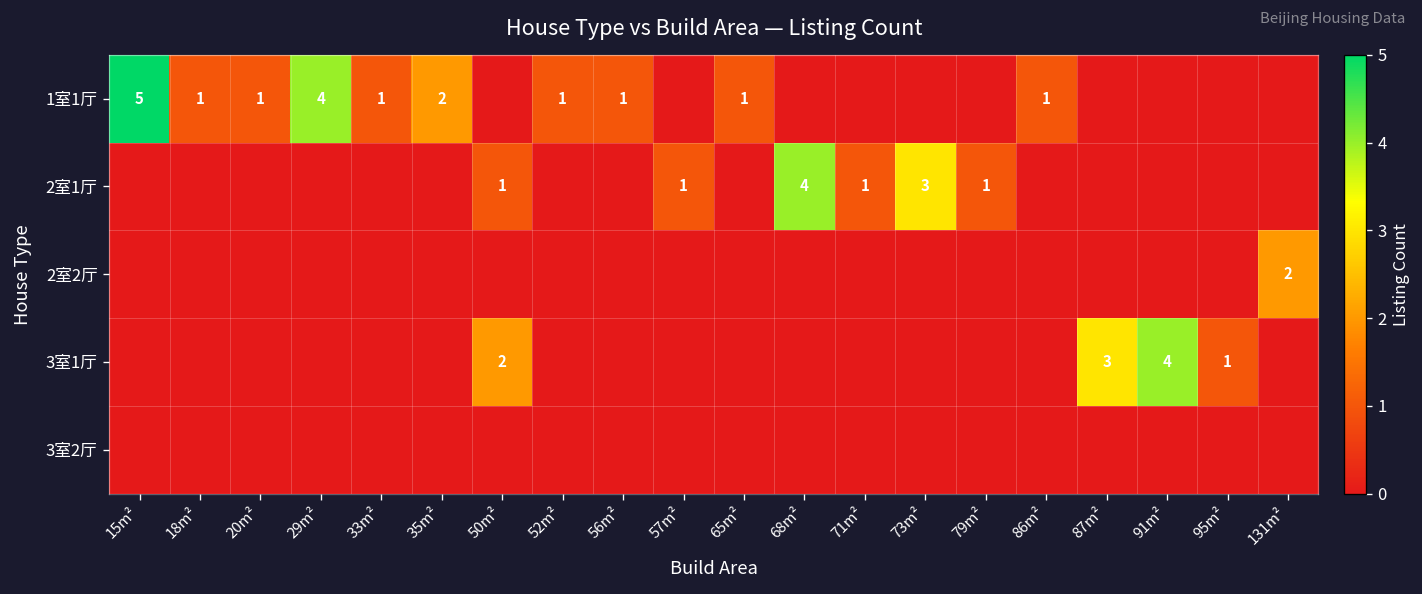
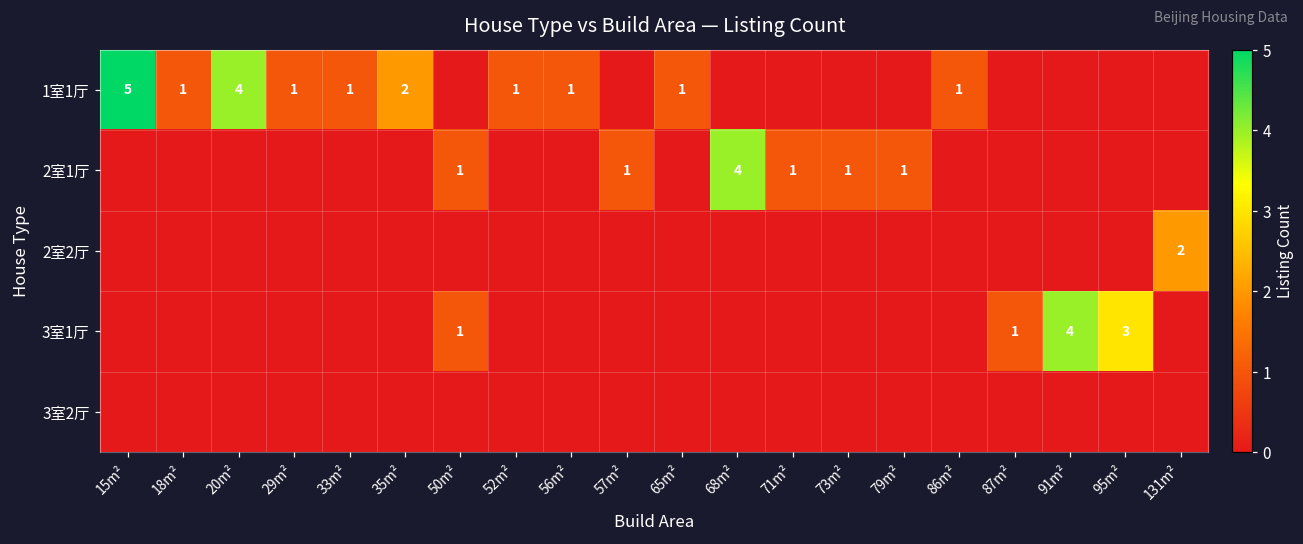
  {
    "1室1厅": {
      "15m²": 5,
      "18m²": 1,
-     "20m²": 1,
-     "29m²": 4,
+     "20m²": 4,
+     "29m²": 1,
      "33m²": 1,
      "35m²": 2,
      "52m²": 1,
      "56m²": 1,
      "65m²": 1,
      "86m²": 1
    },
    "2室1厅": {
      "50m²": 1,
      "57m²": 1,
      "68m²": 4,
      "71m²": 1,
-     "73m²": 3,
+     "73m²": 1,
      "79m²": 1
    },
    "2室2厅": {
      "131m²": 2
    },
    "3室1厅": {
-     "50m²": 2,
-     "87m²": 3,
+     "50m²": 1,
+     "87m²": 1,
      "91m²": 4,
-     "95m²": 1
+     "95m²": 3
    }
  }
